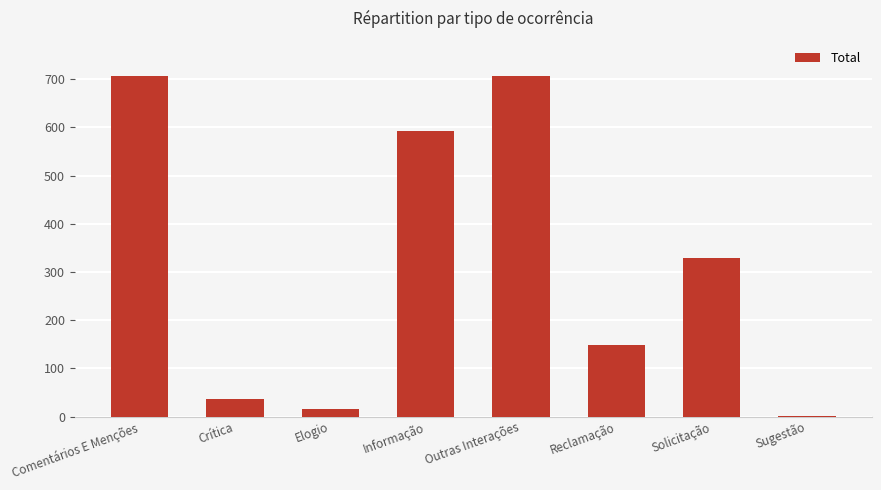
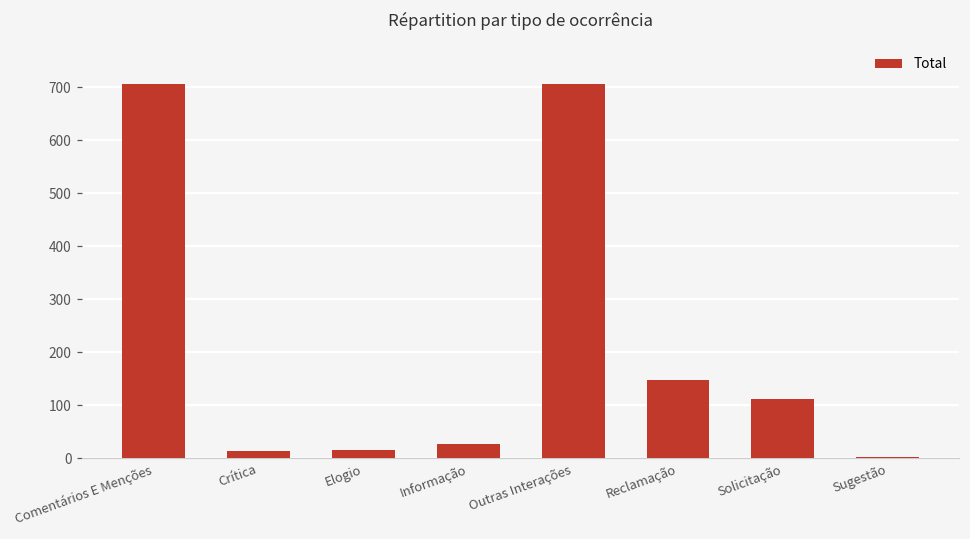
  {
    "Comentários E Menções": 710,
-   "Crítica": 40,
+   "Crítica": 10,
    "Elogio": 20,
-   "Informação": 590,
+   "Informação": 30,
    "Outras Interações": 710,
    "Reclamação": 150,
-   "Solicitação": 330
+   "Solicitação": 110
  }
